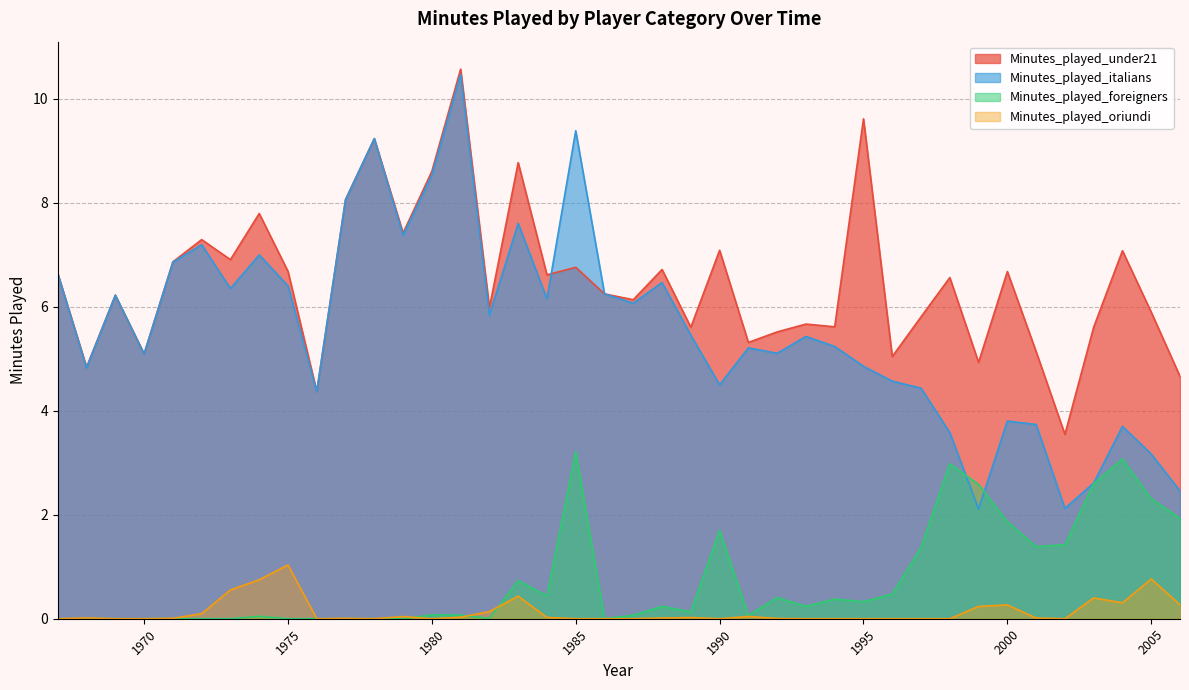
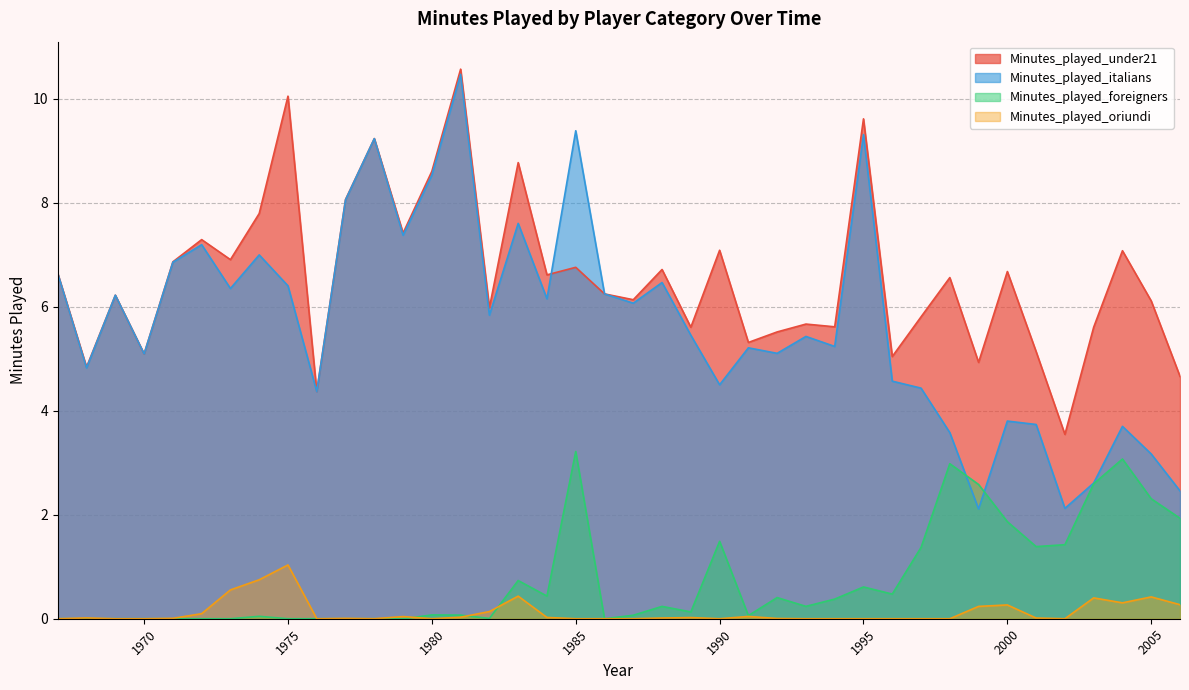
  {
    "Minutes_played_under21": {
-     "1975": 6.7,
+     "1975": 10.1,
      "1980": 8.6,
      "1985": 6.8,
      "1990": 7.1,
      "1995": 9.6,
      "2000": 6.7,
-     "2005": 5.9
+     "2005": 6.1
    },
    "Minutes_played_italians": {
      "1975": 6.4,
      "1980": 8.5,
      "1985": 9.4,
      "1990": 4.5,
-     "1995": 4.9,
+     "1995": 9.3,
      "2000": 3.8,
      "2005": 3.2
    },
    "Minutes_played_foreigners": {
      "1975": 0.0,
      "1980": 0.1,
      "1985": 3.2,
-     "1990": 1.7,
-     "1995": 0.3,
+     "1990": 1.5,
+     "1995": 0.6,
      "2000": 1.9,
      "2005": 2.3
    },
    "Minutes_played_oriundi": {
      "1975": 1.0,
      "1980": 0.0,
      "1985": 0.0,
      "1990": 0.0,
      "1995": 0.0,
      "2000": 0.3,
-     "2005": 0.8
+     "2005": 0.4
    }
  }
